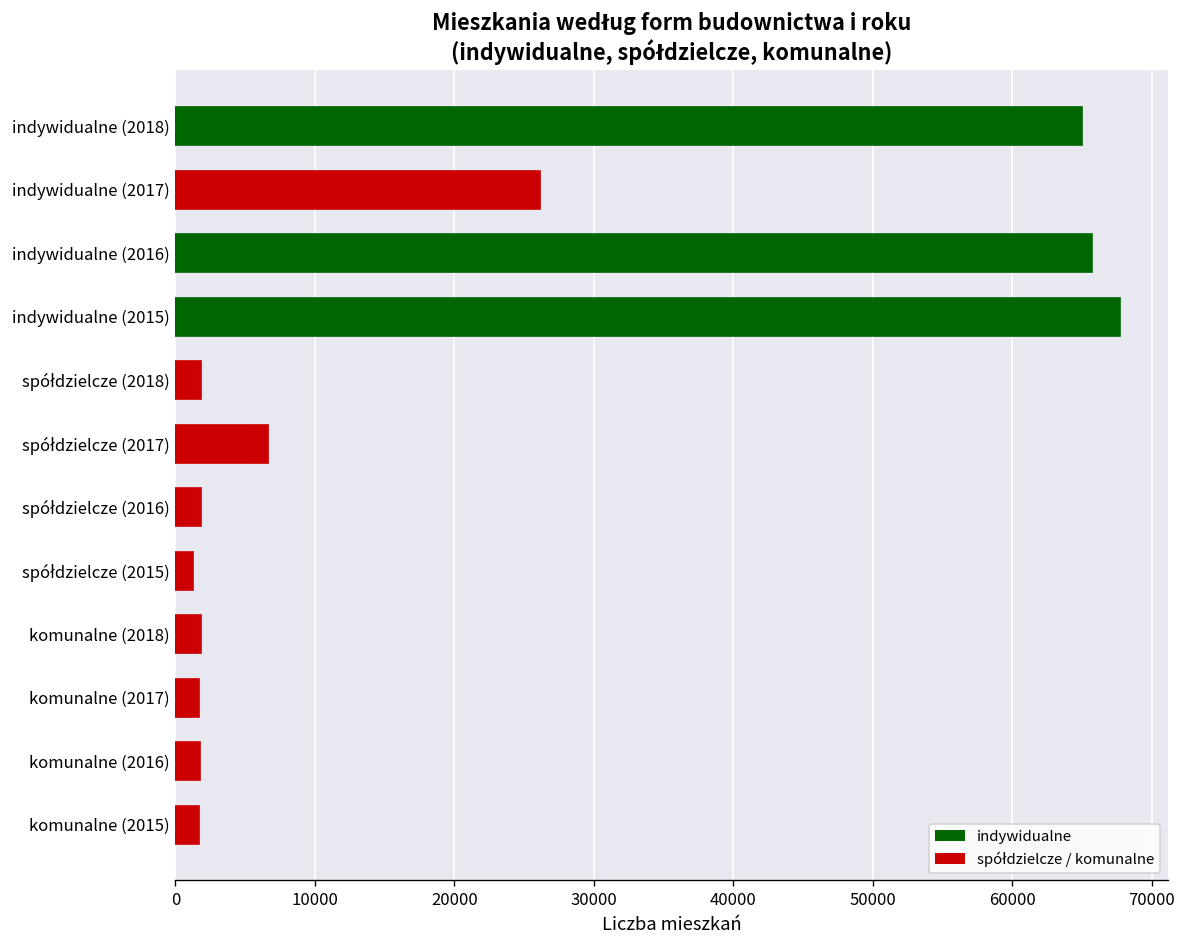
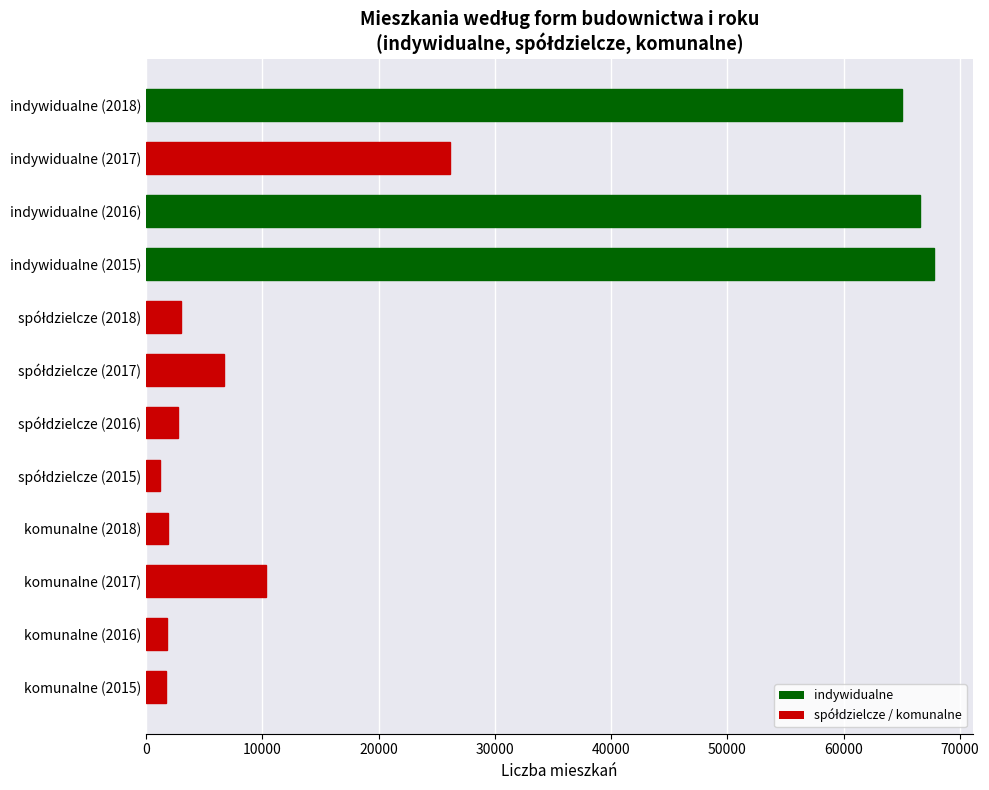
  {
    "indywidualne (2018)": 65000,
    "indywidualne (2017)": 26100,
-   "indywidualne (2016)": 65700,
+   "indywidualne (2016)": 66500,
    "indywidualne (2015)": 67800,
-   "spółdzielcze (2018)": 1800,
+   "spółdzielcze (2018)": 3000,
    "spółdzielcze (2017)": 6700,
-   "spółdzielcze (2016)": 1800,
+   "spółdzielcze (2016)": 2700,
    "spółdzielcze (2015)": 1200,
    "komunalne (2018)": 1900,
-   "komunalne (2017)": 1700,
+   "komunalne (2017)": 10300,
    "komunalne (2016)": 1700,
    "komunalne (2015)": 1700
  }
